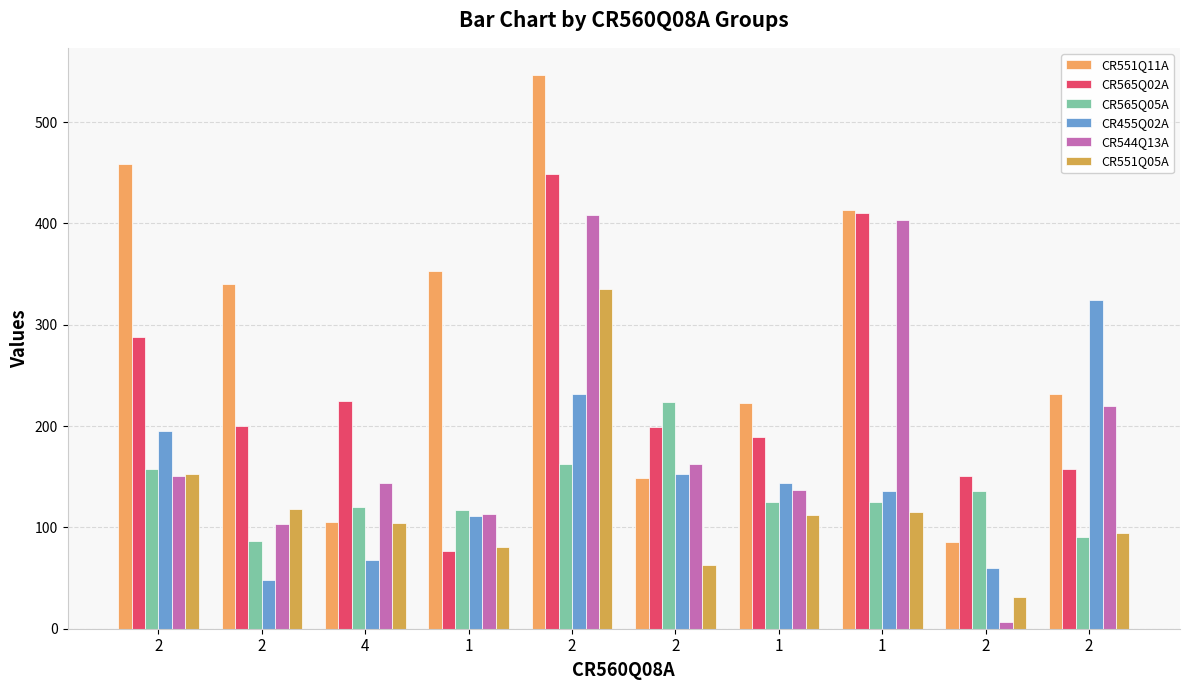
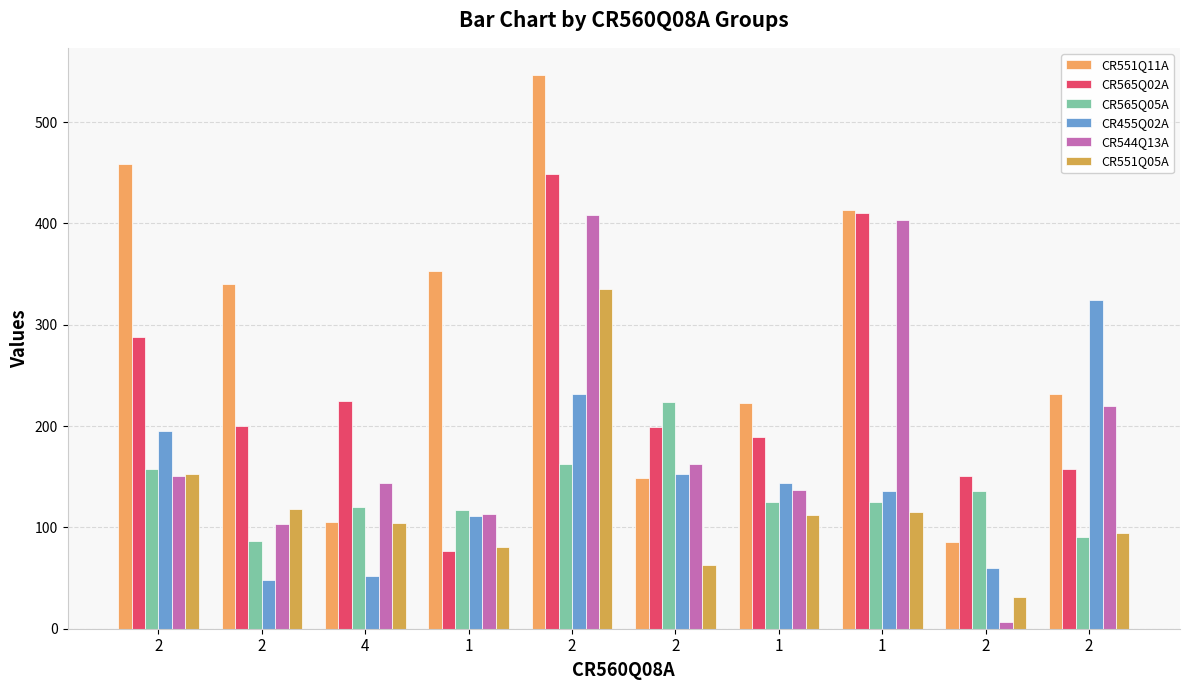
  {
    "CR565Q02A": {
      "4": 225
    },
    "CR565Q05A": {
      "4": 120
    },
    "CR455Q02A": {
-     "4": 68
+     "4": 52
    },
    "CR544Q13A": {
      "4": 144
    }
  }
